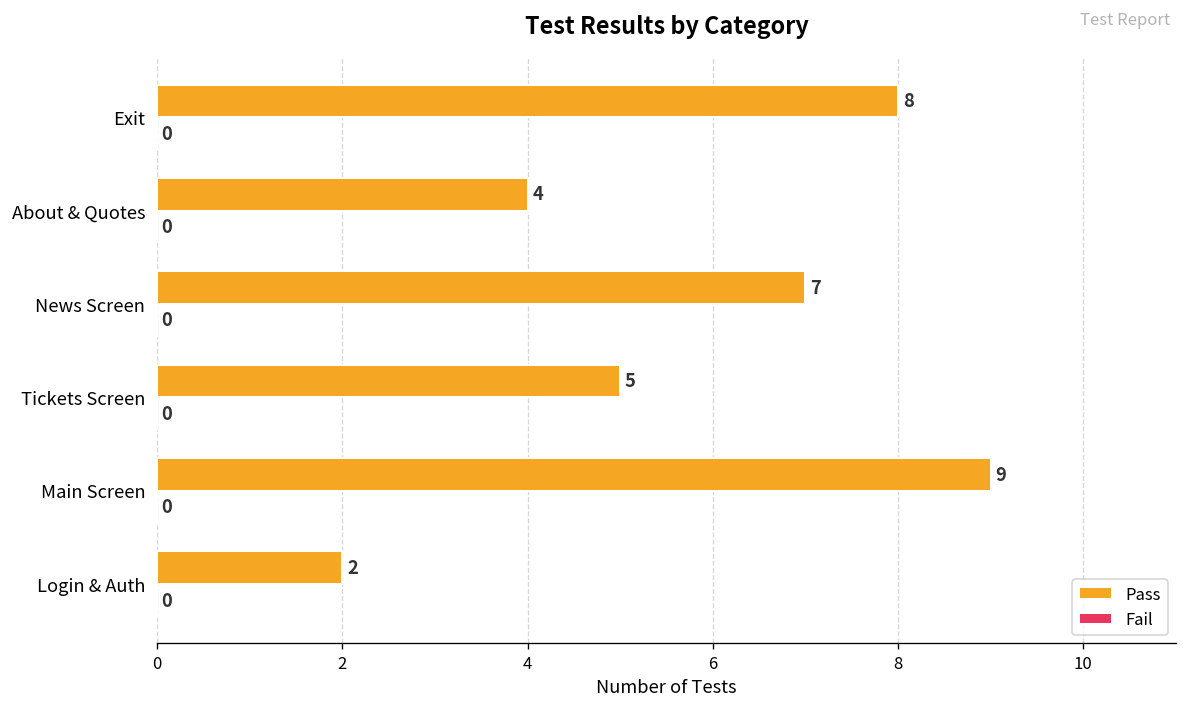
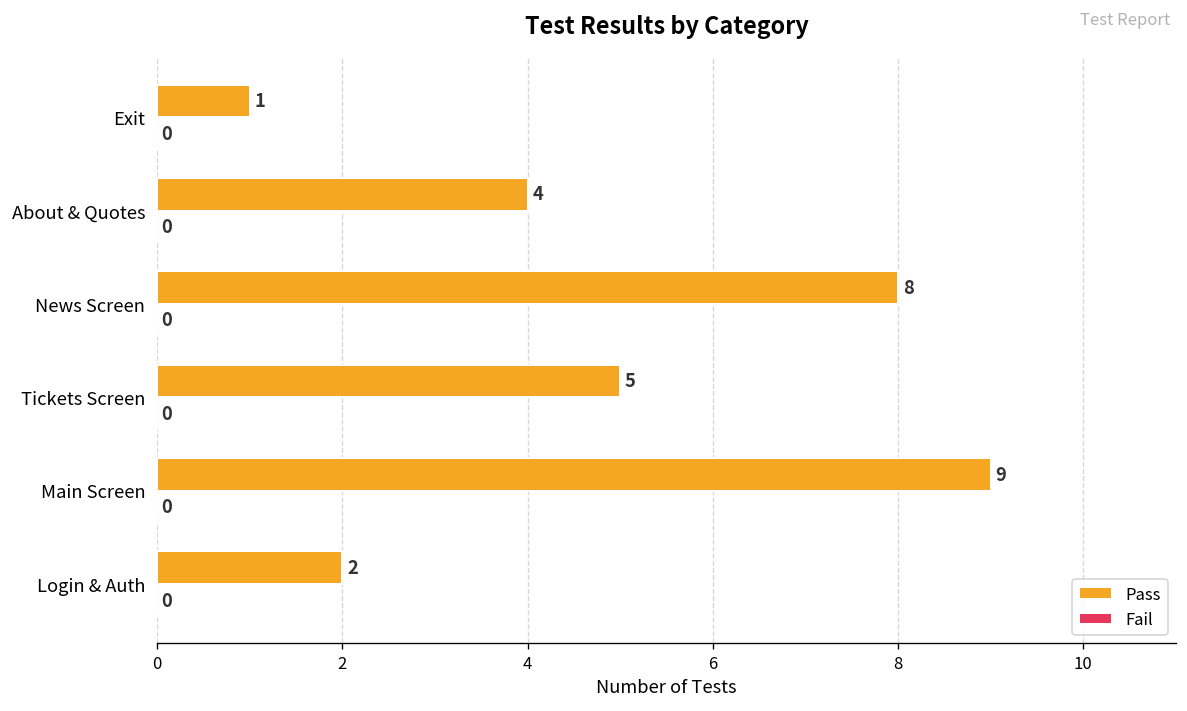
  {
    "Pass": {
-     "Exit": 8,
+     "Exit": 1,
      "About & Quotes": 4,
-     "News Screen": 7,
+     "News Screen": 8,
      "Tickets Screen": 5,
      "Main Screen": 9,
      "Login & Auth": 2
    },
    "Fail": {
      "Exit": 0,
      "About & Quotes": 0,
      "News Screen": 0,
      "Tickets Screen": 0,
      "Main Screen": 0,
      "Login & Auth": 0
    }
  }
